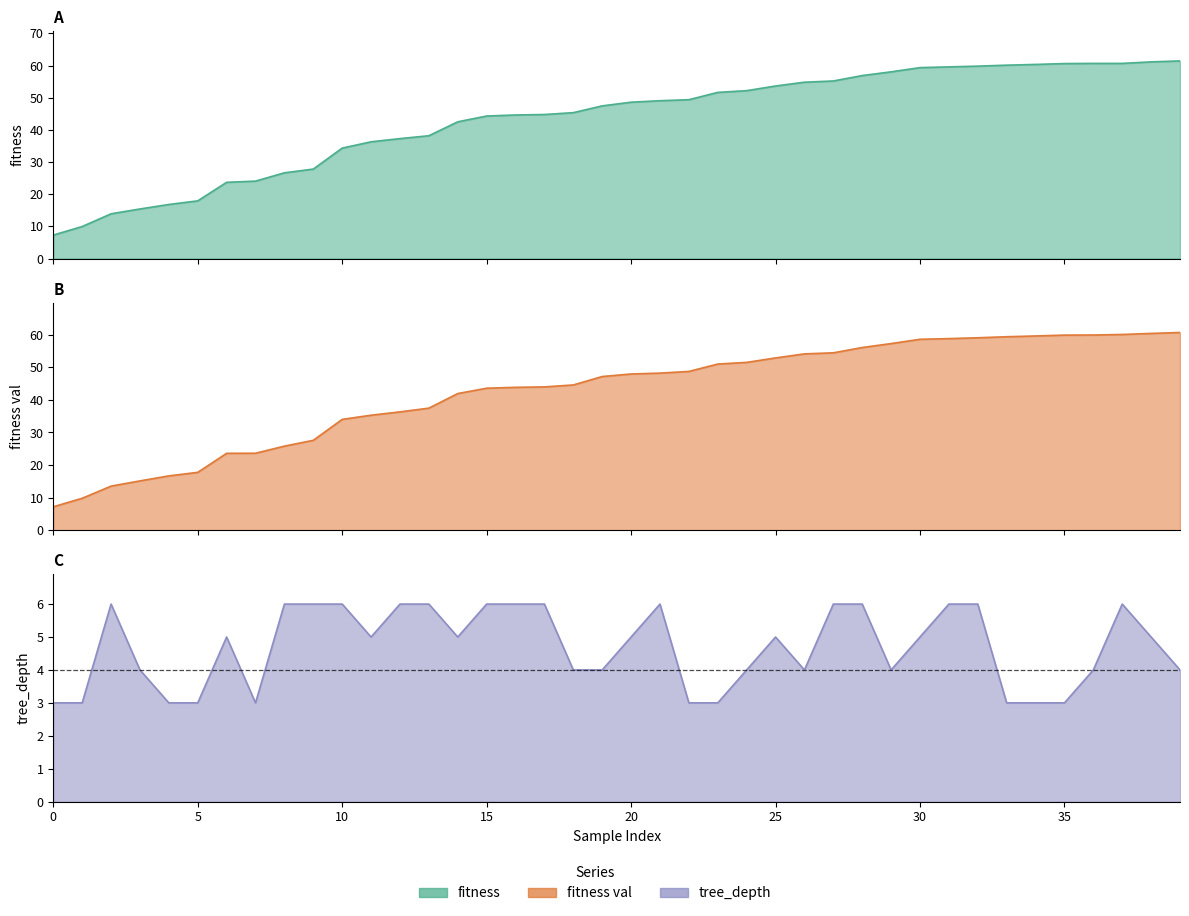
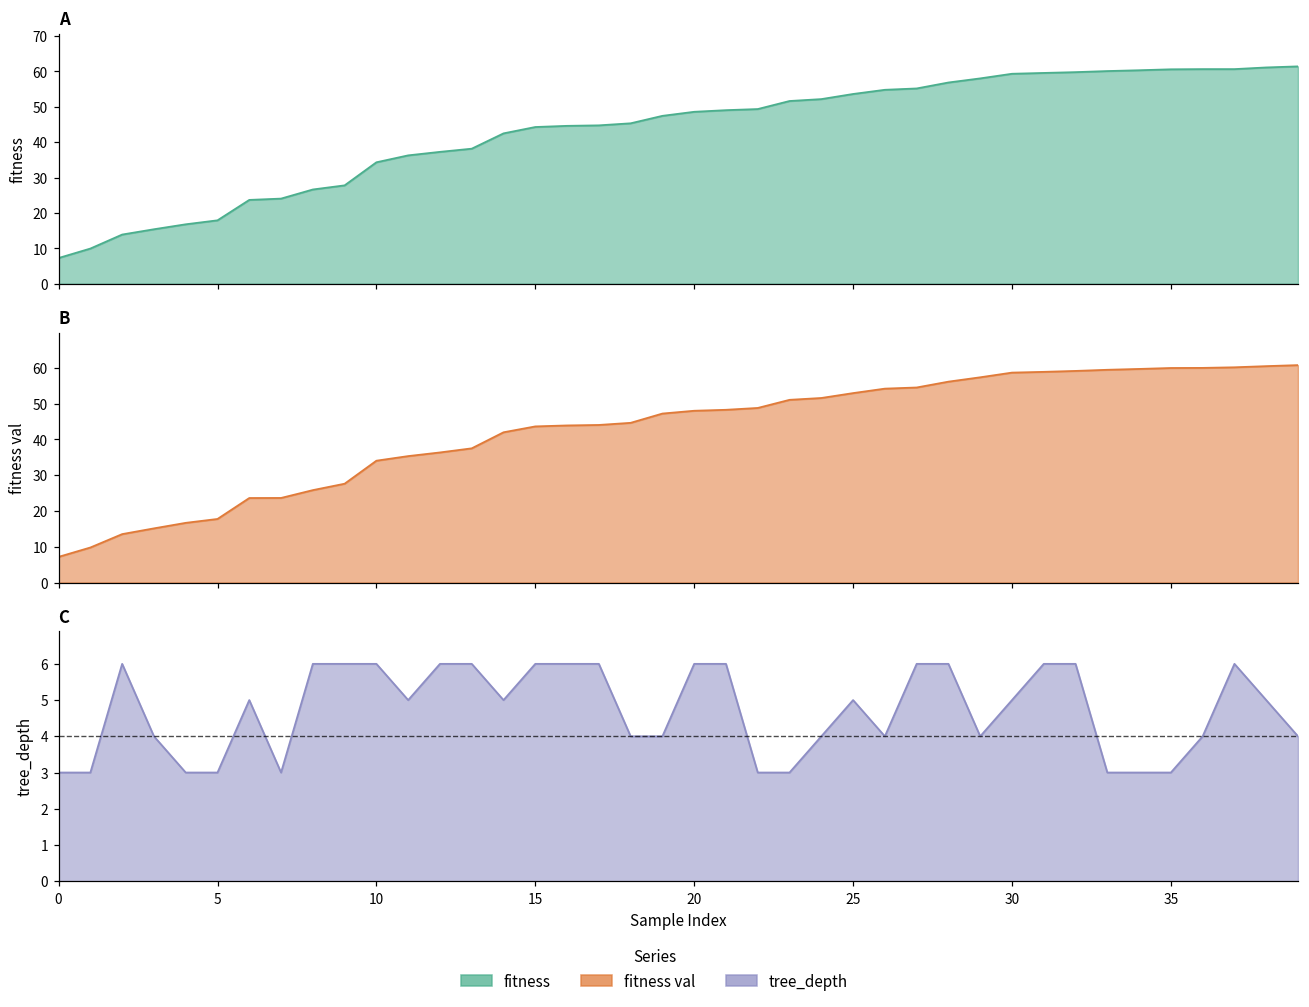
  {
    "C": {
      "0": 3,
      "5": 3,
      "10": 6,
      "15": 6,
-     "20": 5,
+     "20": 6,
      "25": 5,
      "30": 5,
      "35": 3
    }
  }
